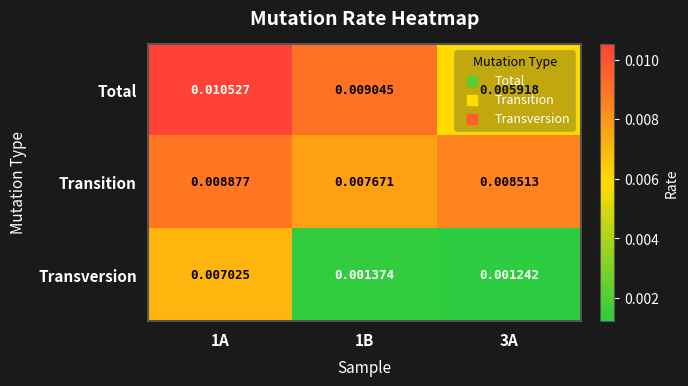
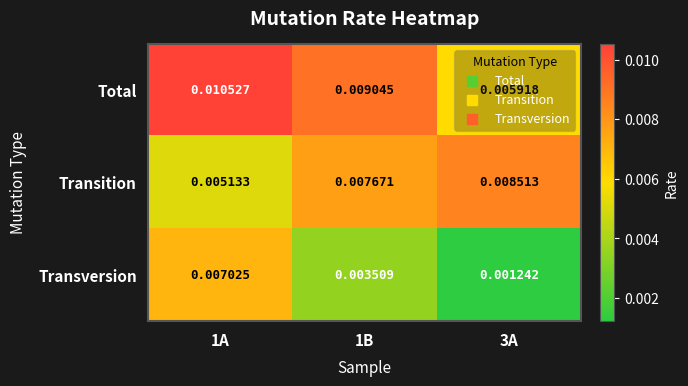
  {
    "Total": {
      "1A": 0.010527,
      "1B": 0.009045
    },
    "Transition": {
-     "1A": 0.008877,
+     "1A": 0.005133,
      "1B": 0.007671,
      "3A": 0.008513
    },
    "Transversion": {
      "1A": 0.007025,
-     "1B": 0.001374,
+     "1B": 0.003509,
      "3A": 0.001242
    }
  }
